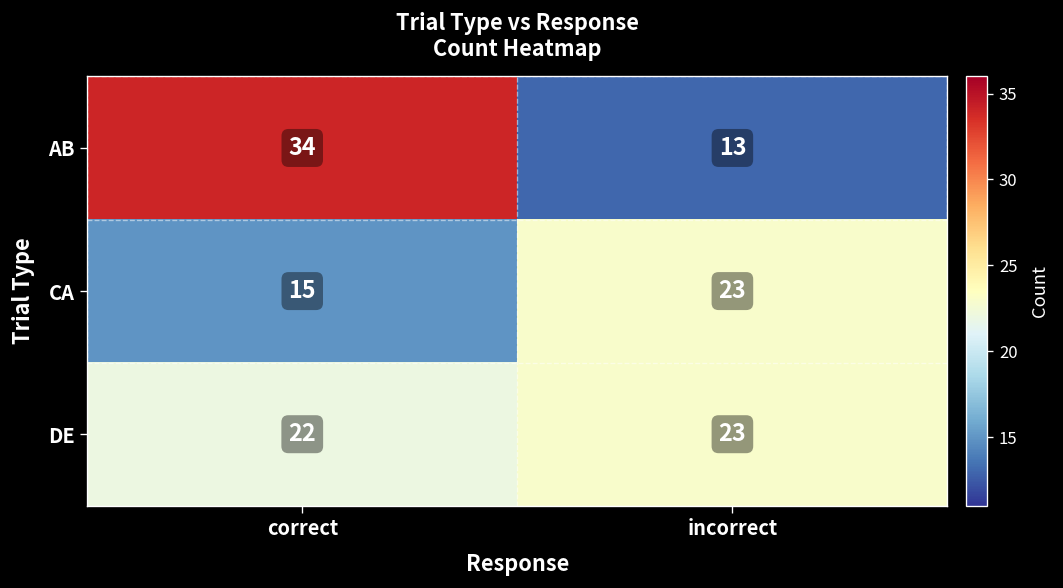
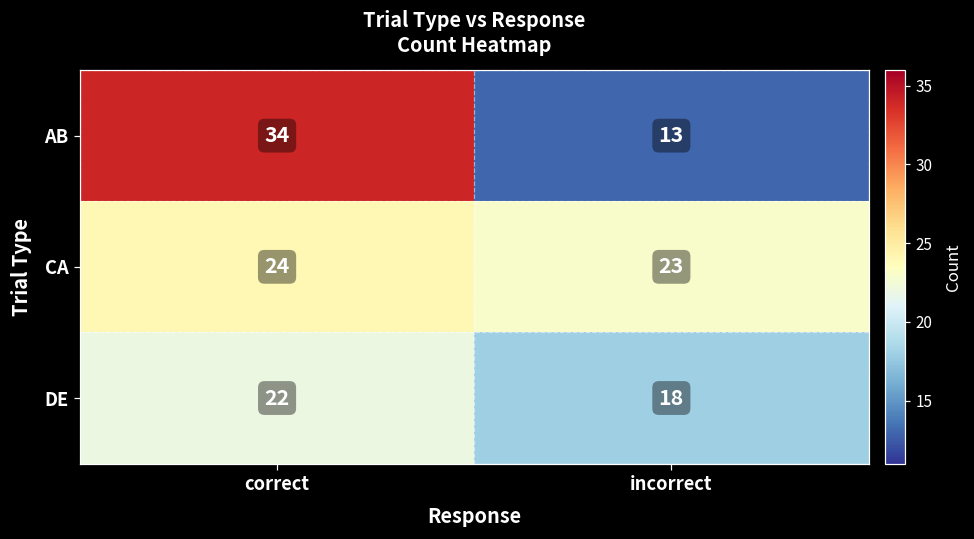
  {
    "CA": {
-     "correct": 15
+     "correct": 24
    },
    "DE": {
-     "incorrect": 23
+     "incorrect": 18
    }
  }
